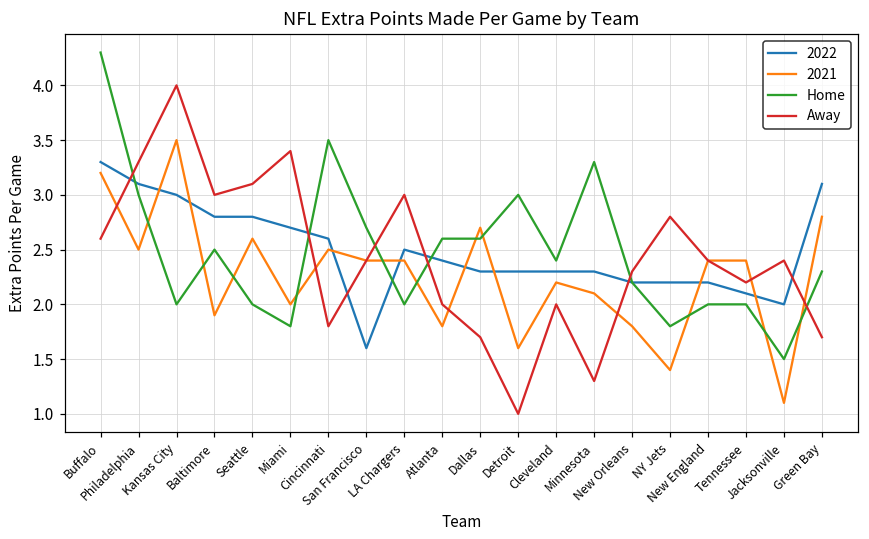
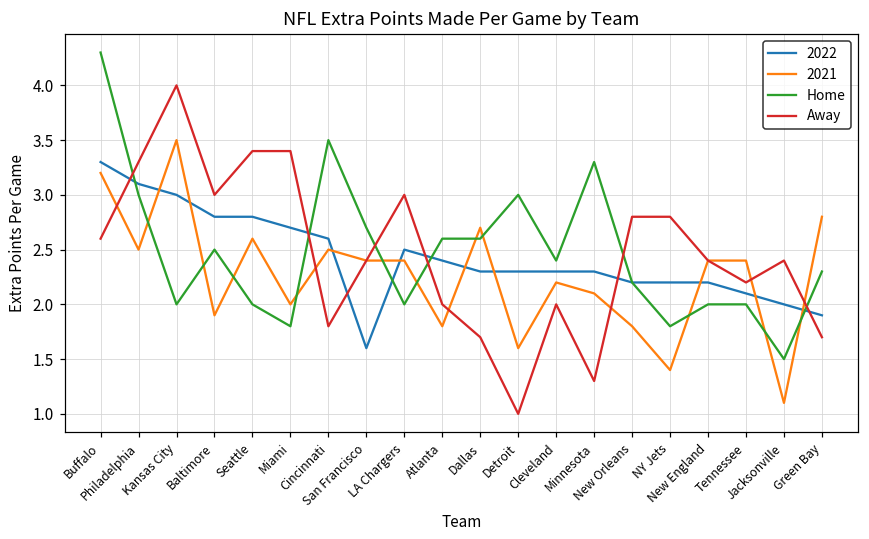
  {
    "2022": {
      "Buffalo": 3.3,
      "Philadelphia": 3.1,
      "Kansas City": 3.0,
      "Baltimore": 2.8,
      "Seattle": 2.8,
      "Miami": 2.7,
      "Cincinnati": 2.6,
      "San Francisco": 1.6,
      "LA Chargers": 2.5,
      "Atlanta": 2.4,
      "Dallas": 2.3,
      "Detroit": 2.3,
      "Cleveland": 2.3,
      "Minnesota": 2.3,
      "NY Jets": 2.2,
      "New England": 2.2,
      "Tennessee": 2.1,
      "Jacksonville": 2.0,
-     "Green Bay": 3.1
+     "Green Bay": 1.9
    },
    "2021": {
      "Buffalo": 3.2,
      "Philadelphia": 2.5,
      "Kansas City": 3.5,
      "Baltimore": 1.9,
      "Seattle": 2.6,
      "Miami": 2.0,
      "Cincinnati": 2.5,
      "LA Chargers": 2.4,
      "Atlanta": 1.8,
      "Dallas": 2.7,
      "Detroit": 1.6,
      "Cleveland": 2.2,
      "Minnesota": 2.1,
      "New Orleans": 1.8,
      "NY Jets": 1.4,
      "Tennessee": 2.4,
      "Jacksonville": 1.1,
      "Green Bay": 2.8
    },
    "Home": {
      "Buffalo": 4.3,
      "Philadelphia": 3.0,
      "Kansas City": 2.0,
      "Baltimore": 2.5,
      "Seattle": 2.0,
      "Miami": 1.8,
      "Cincinnati": 3.5,
      "San Francisco": 2.7,
      "LA Chargers": 2.0,
      "Atlanta": 2.6,
      "Dallas": 2.6,
      "Detroit": 3.0,
      "Cleveland": 2.4,
      "Minnesota": 3.3,
      "NY Jets": 1.8,
      "New England": 2.0,
      "Tennessee": 2.0,
      "Jacksonville": 1.5,
      "Green Bay": 2.3
    },
    "Away": {
      "Buffalo": 2.6,
      "Philadelphia": 3.3,
      "Kansas City": 4.0,
      "Baltimore": 3.0,
-     "Seattle": 3.1,
+     "Seattle": 3.4,
      "Miami": 3.4,
      "Cincinnati": 1.8,
      "LA Chargers": 3.0,
      "Atlanta": 2.0,
      "Dallas": 1.7,
      "Detroit": 1.0,
      "Cleveland": 2.0,
      "Minnesota": 1.3,
-     "New Orleans": 2.3,
+     "New Orleans": 2.8,
      "NY Jets": 2.8,
      "Tennessee": 2.2,
      "Jacksonville": 2.4,
      "Green Bay": 1.7
    }
  }
